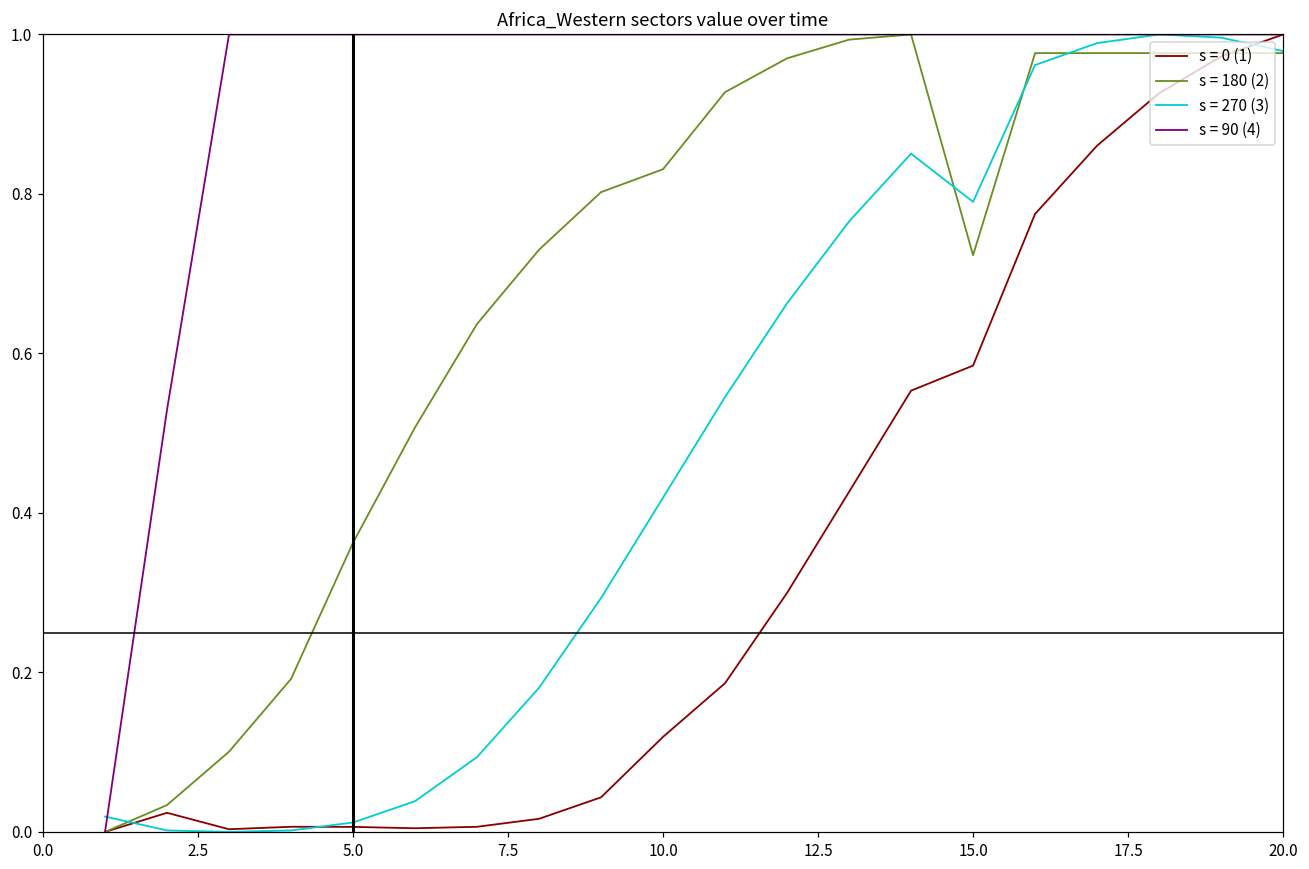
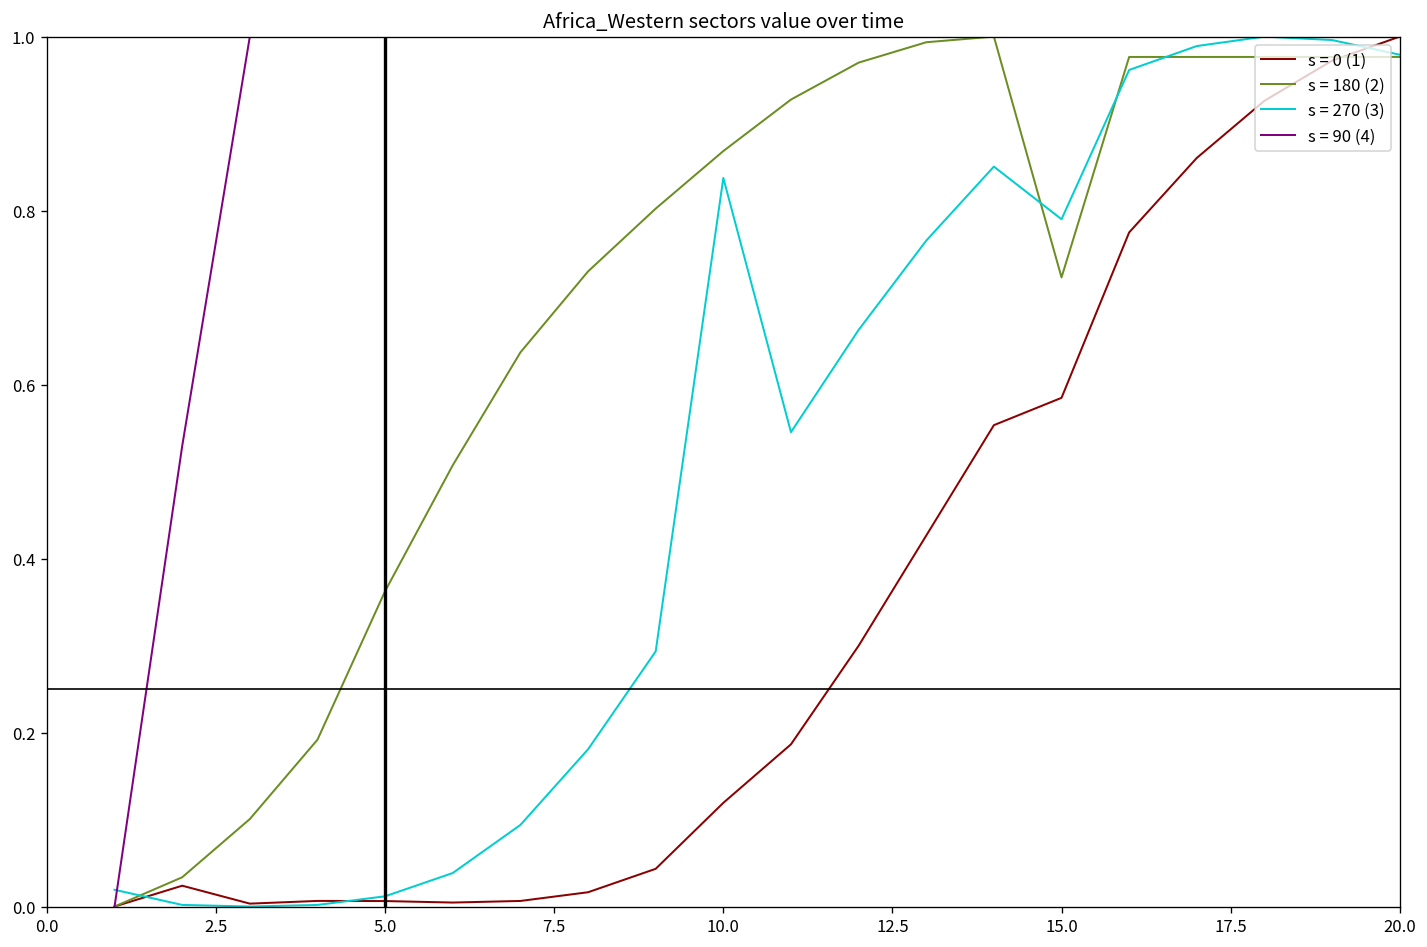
  {
    "s = 0 (1)": {
      "5.0": 0.01,
      "10.0": 0.12,
      "15.0": 0.58
    },
    "s = 180 (2)": {
      "5.0": 0.36,
-     "10.0": 0.83,
+     "10.0": 0.87,
      "15.0": 0.72
    },
    "s = 270 (3)": {
      "5.0": 0.01,
-     "10.0": 0.42,
+     "10.0": 0.84,
      "15.0": 0.79
    },
    "s = 90 (4)": {
      "5.0": 1.00,
      "10.0": 1.00,
      "15.0": 1.00
    }
  }
